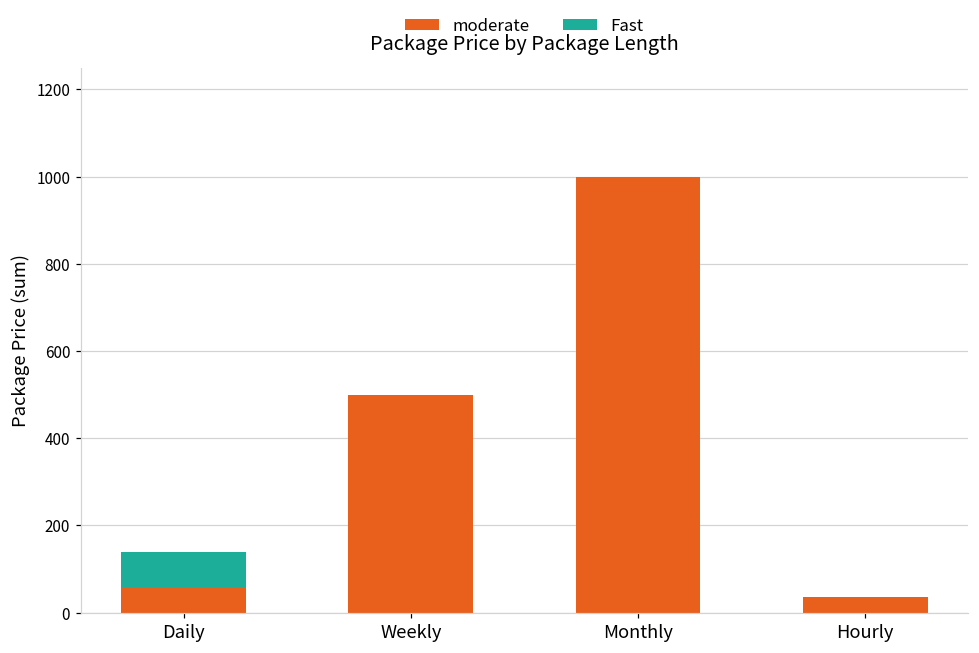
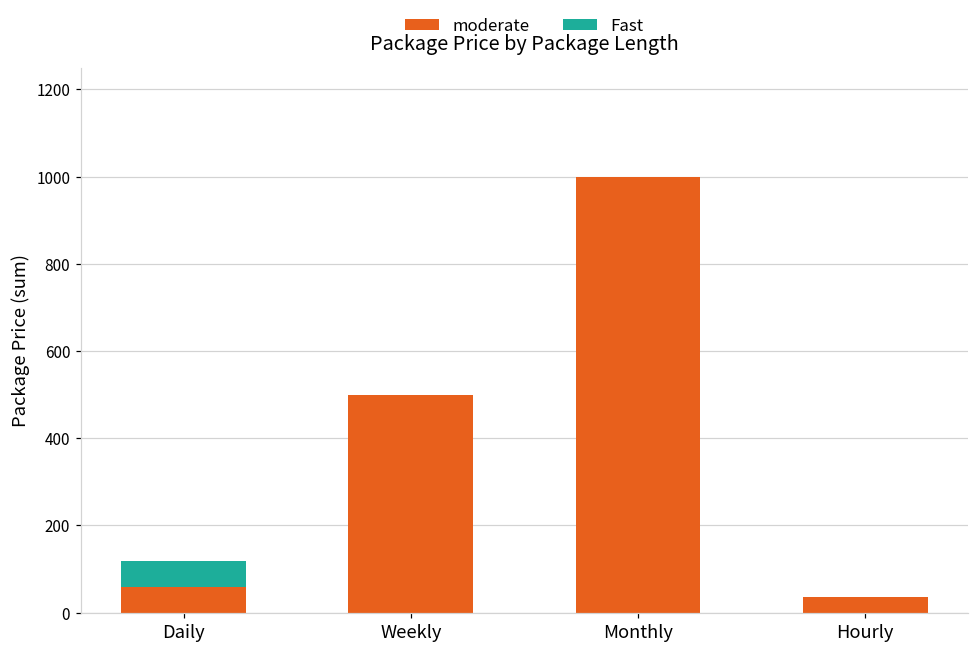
  {
    "moderate": {
      "Daily": 60,
      "Weekly": 500,
      "Monthly": 1000,
      "Hourly": 40
    },
    "Fast": {
-     "Daily": 80,
+     "Daily": 60,
      "Weekly": 0,
      "Monthly": 0,
      "Hourly": 0
    }
  }
